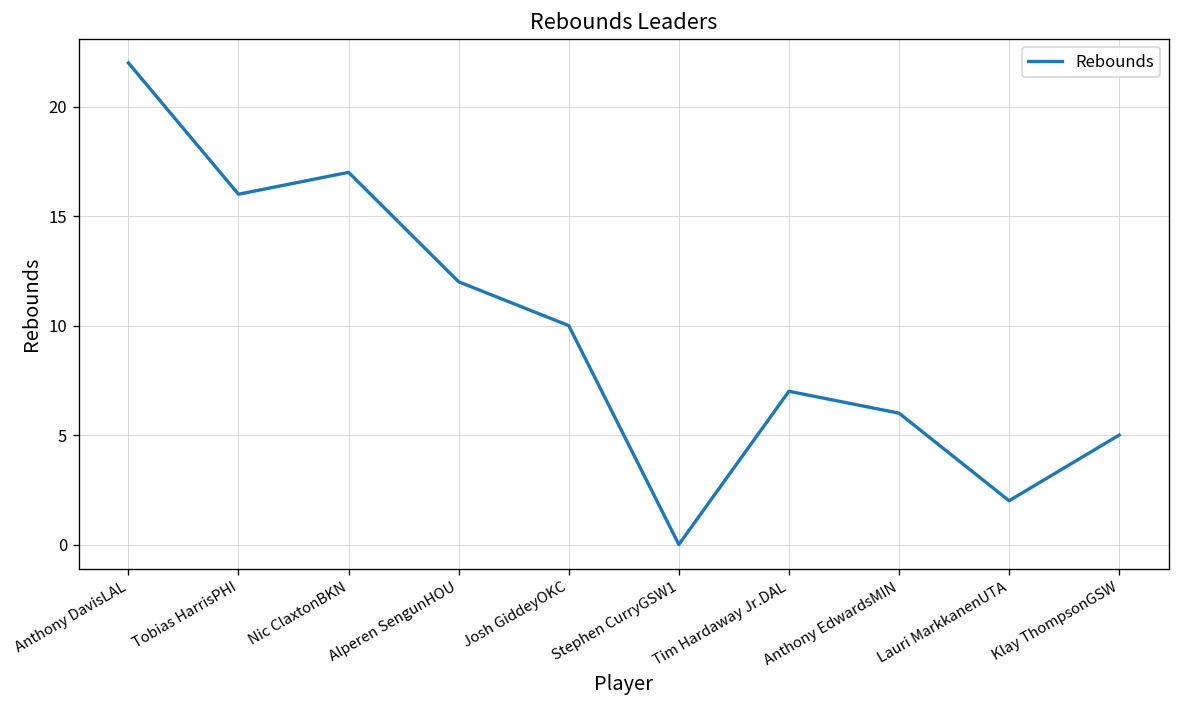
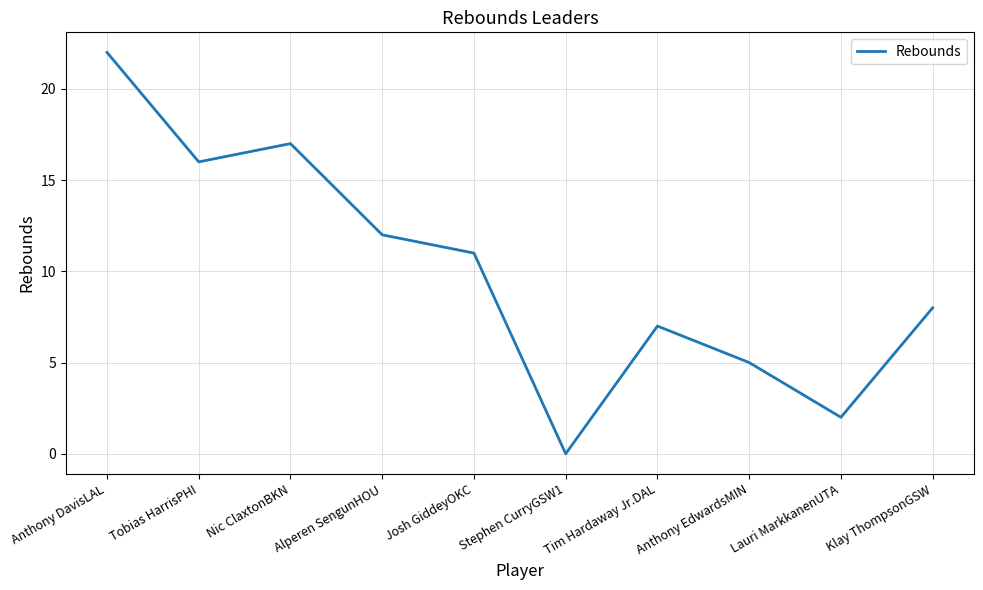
  {
    "Anthony DavisLAL": 22,
    "Tobias HarrisPHI": 16,
    "Nic ClaxtonBKN": 17,
    "Alperen SengunHOU": 12,
-   "Josh GiddeyOKC": 10,
+   "Josh GiddeyOKC": 11,
    "Stephen CurryGSW1": 0,
    "Tim Hardaway Jr.DAL": 7,
-   "Anthony EdwardsMIN": 6,
+   "Anthony EdwardsMIN": 5,
    "Lauri MarkkanenUTA": 2,
-   "Klay ThompsonGSW": 5
+   "Klay ThompsonGSW": 8
  }
